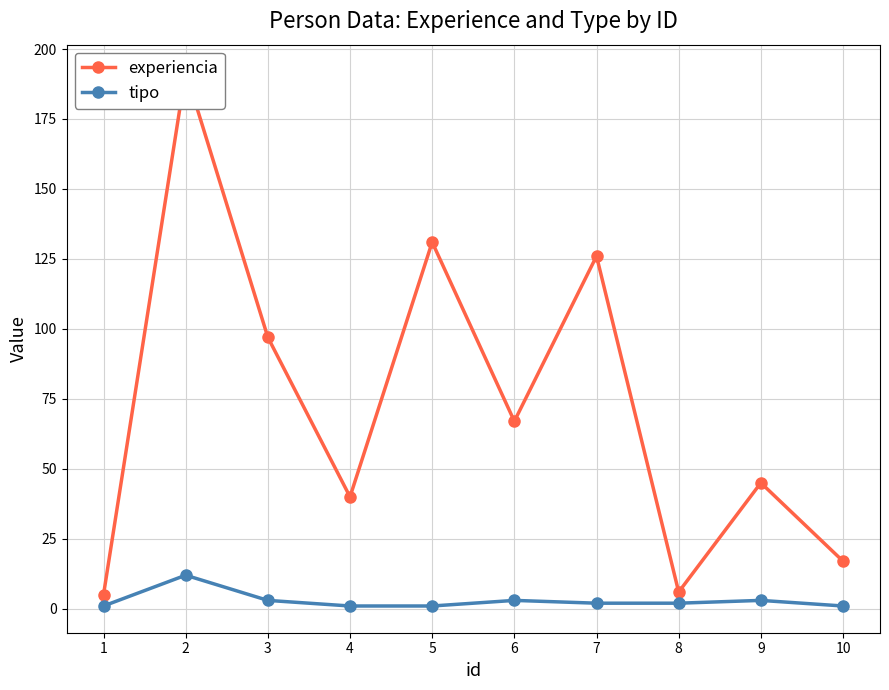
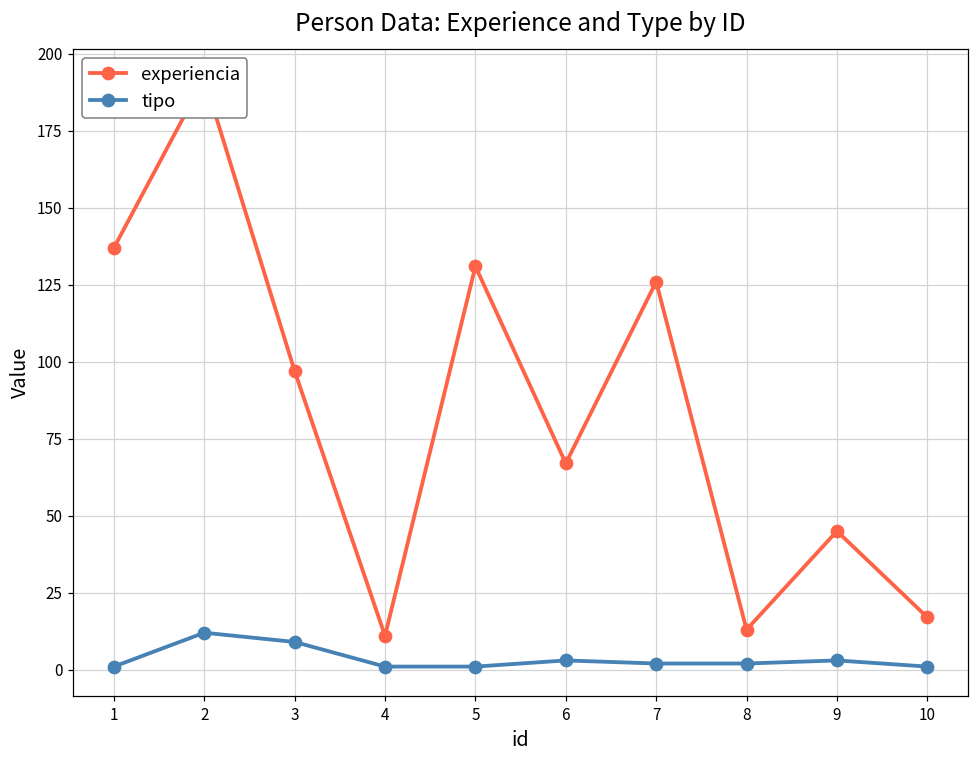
  {
    "experiencia": {
-     "1": 5,
+     "1": 137,
      "3": 97,
-     "4": 40,
+     "4": 11,
      "5": 131,
      "6": 67,
      "7": 126,
-     "8": 6,
+     "8": 13,
      "9": 45,
      "10": 17
    },
    "tipo": {
      "1": 1,
      "2": 12,
-     "3": 3,
+     "3": 9,
      "4": 1,
      "5": 1,
      "6": 3,
      "7": 2,
      "8": 2,
      "9": 3,
      "10": 1
    }
  }
